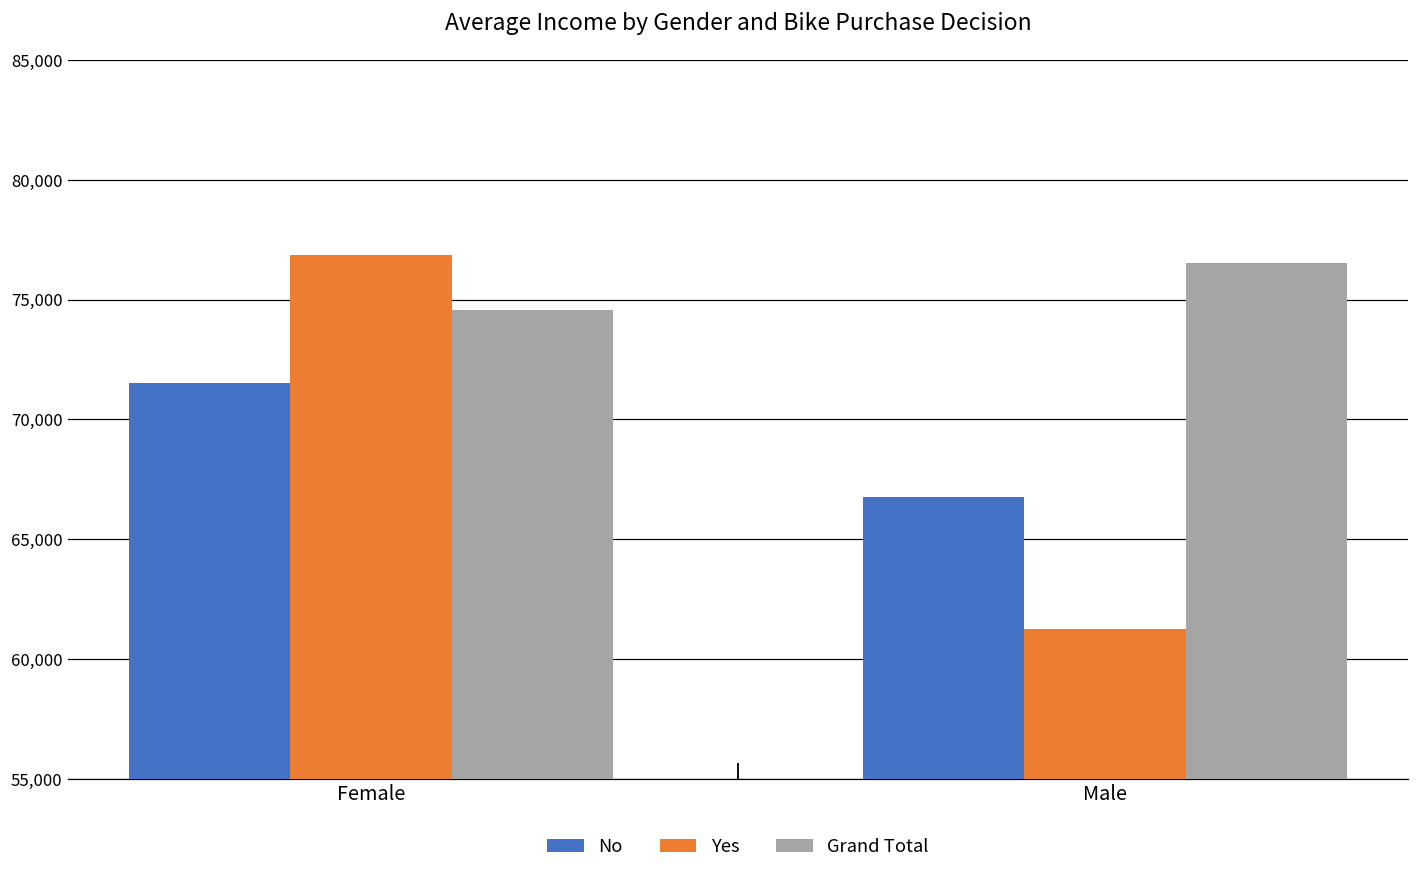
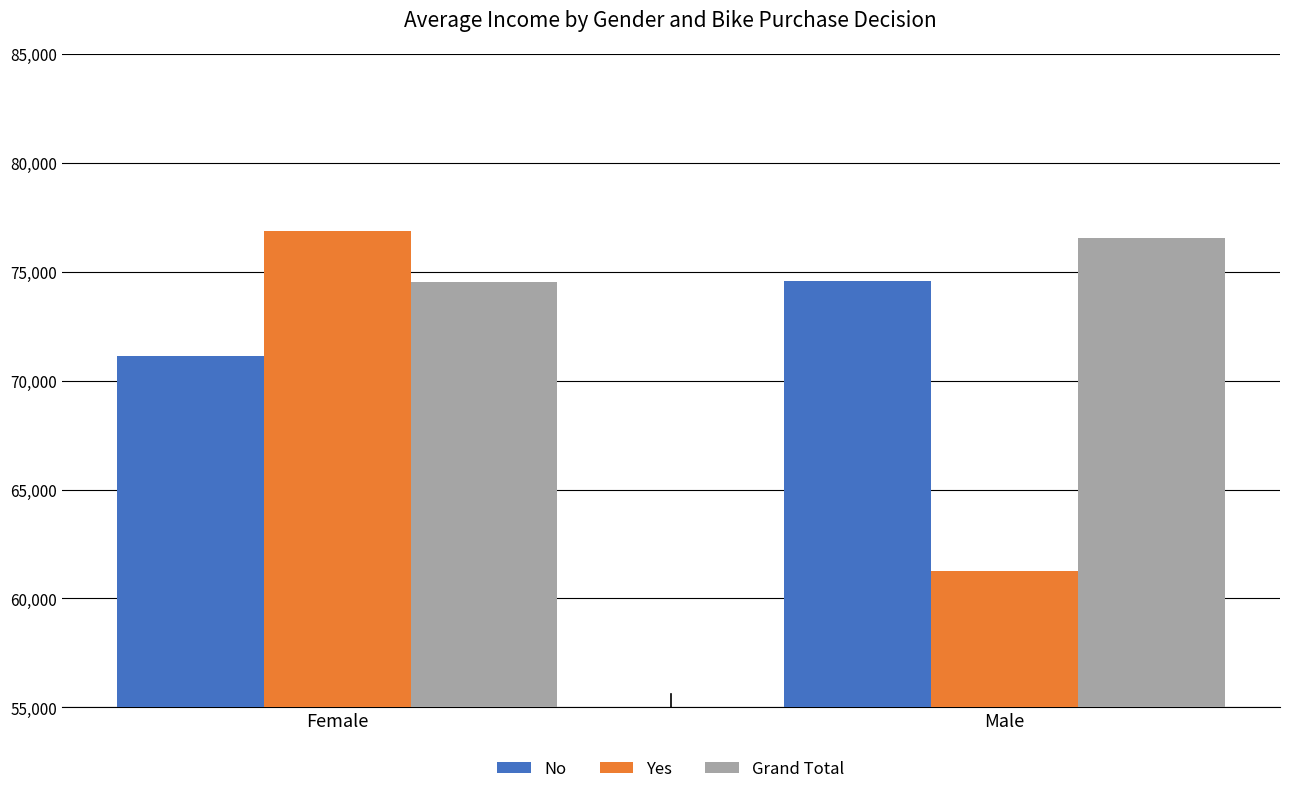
  {
    "No": {
-     "Female": "71,500",
-     "Male": "66,800"
+     "Female": "71,100",
+     "Male": "74,600"
    },
    "Yes": {
      "Female": "76,900",
      "Male": "61,300"
    },
    "Grand Total": {
      "Female": "74,500",
      "Male": "76,500"
    }
  }
